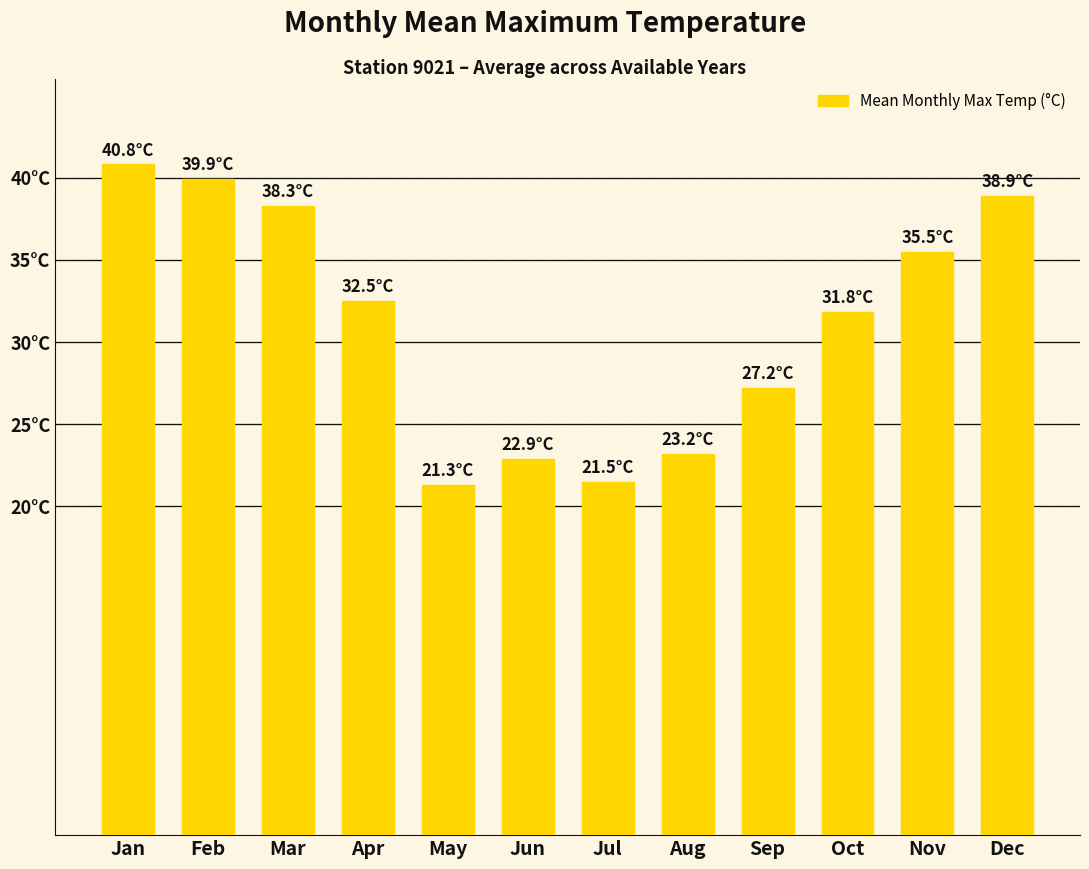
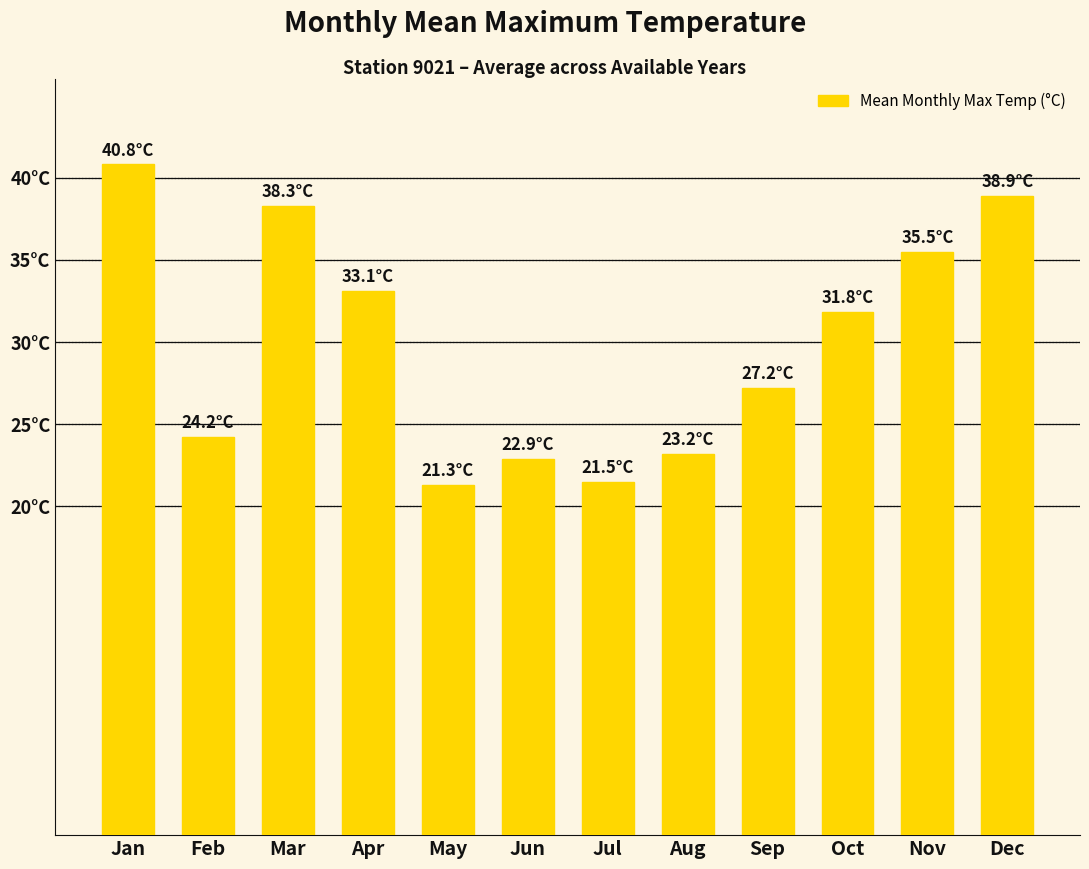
  {
    "Jan": "40.8°C",
-   "Feb": "39.9°C",
+   "Feb": "24.2°C",
    "Mar": "38.3°C",
-   "Apr": "32.5°C",
+   "Apr": "33.1°C",
    "May": "21.3°C",
    "Jun": "22.9°C",
    "Jul": "21.5°C",
    "Aug": "23.2°C",
    "Sep": "27.2°C",
    "Oct": "31.8°C",
    "Nov": "35.5°C",
    "Dec": "38.9°C"
  }
